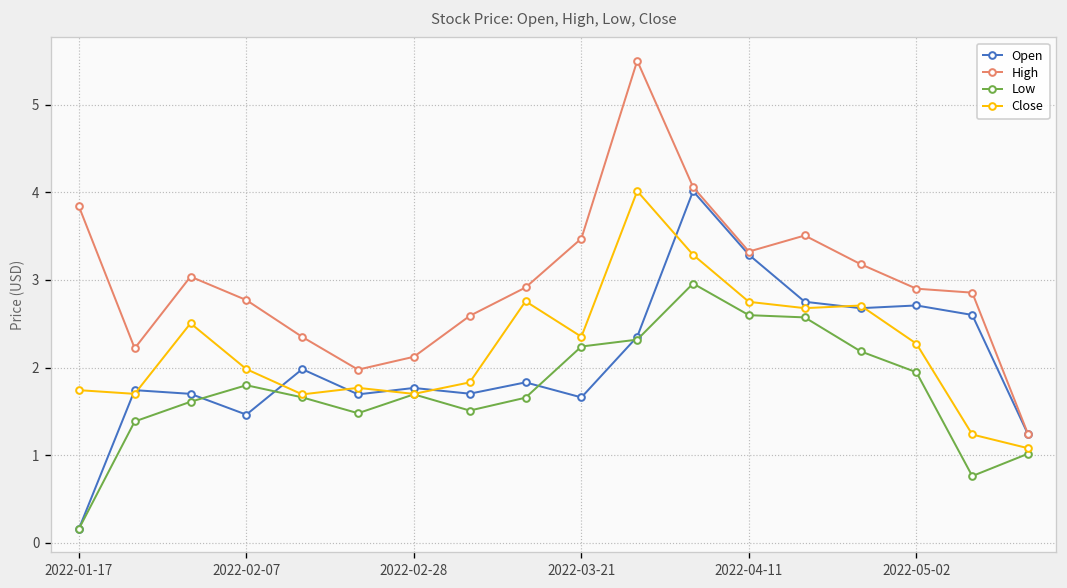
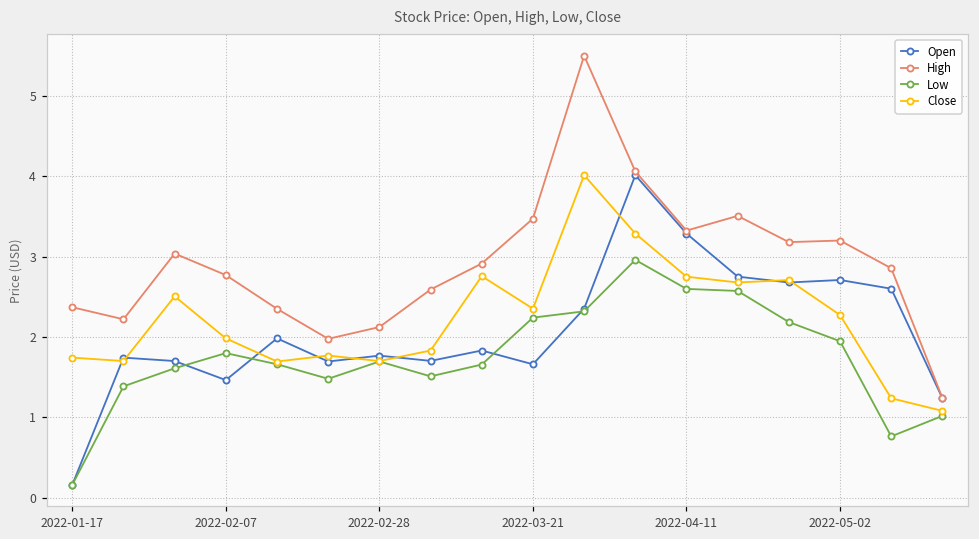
  {
    "Open": {
      "2022-02-07": 1.5,
      "2022-02-28": 1.8,
      "2022-03-21": 1.7,
      "2022-04-11": 3.3,
      "2022-05-02": 2.7
    },
    "High": {
-     "2022-01-17": 3.8,
+     "2022-01-17": 2.4,
      "2022-02-07": 2.8,
      "2022-02-28": 2.1,
      "2022-03-21": 3.5,
      "2022-04-11": 3.3,
-     "2022-05-02": 2.9
+     "2022-05-02": 3.2
    },
    "Low": {
      "2022-02-07": 1.8,
      "2022-03-21": 2.2,
      "2022-04-11": 2.6,
      "2022-05-02": 1.9
    },
    "Close": {
      "2022-01-17": 1.7,
      "2022-02-07": 2.0,
      "2022-03-21": 2.4,
      "2022-04-11": 2.8,
      "2022-05-02": 2.3
    }
  }
